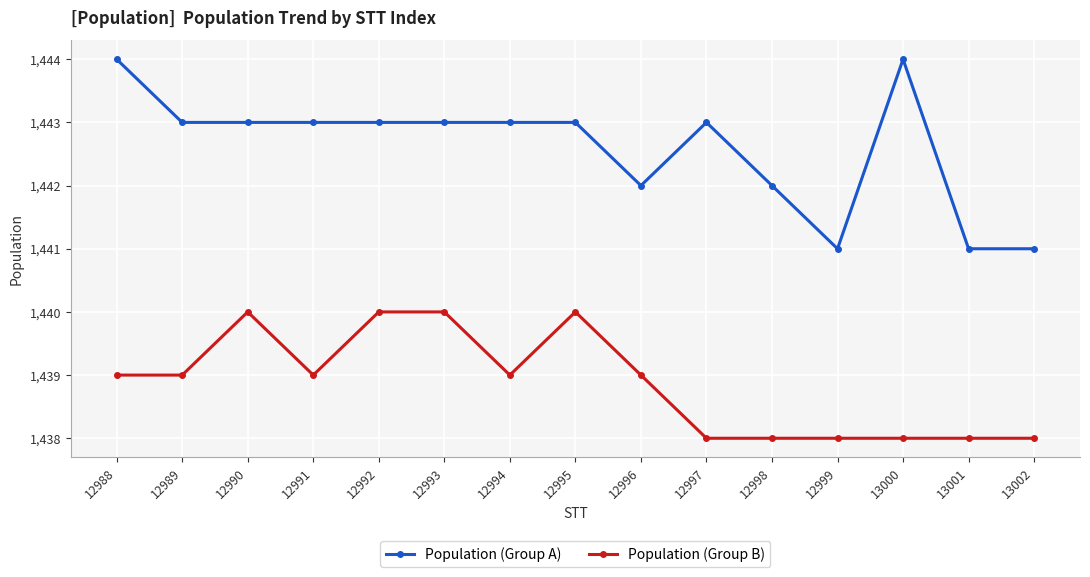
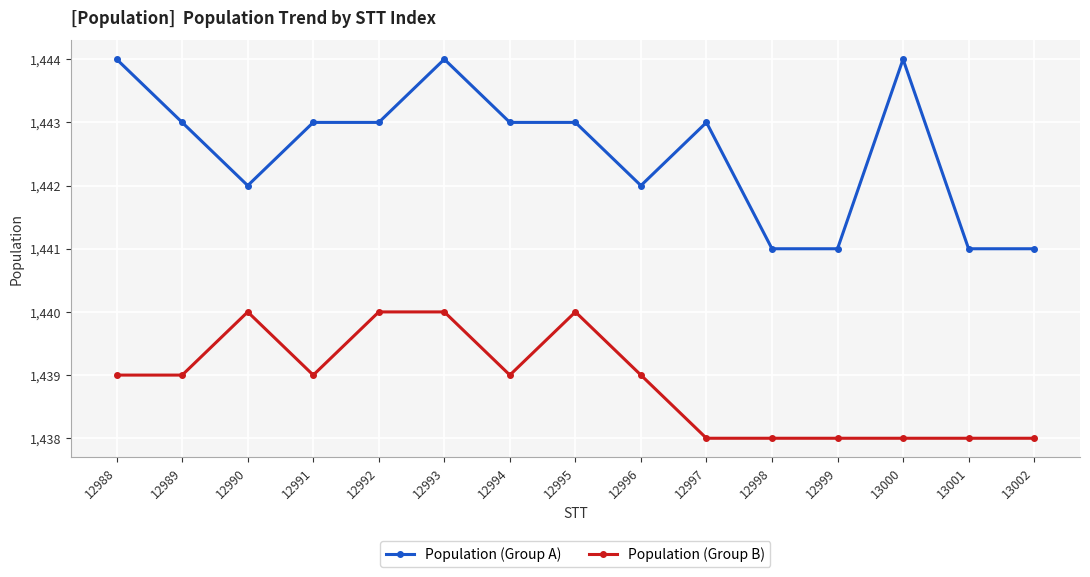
  {
    "Population (Group A)": {
      "12988": "1,444",
      "12989": "1,443",
-     "12990": "1,443",
+     "12990": "1,442",
      "12991": "1,443",
      "12992": "1,443",
-     "12993": "1,443",
+     "12993": "1,444",
      "12994": "1,443",
      "12995": "1,443",
      "12996": "1,442",
      "12997": "1,443",
-     "12998": "1,442",
+     "12998": "1,441",
      "12999": "1,441",
      "13000": "1,444",
      "13001": "1,441",
      "13002": "1,441"
    },
    "Population (Group B)": {
      "12988": "1,439",
      "12989": "1,439",
      "12990": "1,440",
      "12991": "1,439",
      "12992": "1,440",
      "12993": "1,440",
      "12994": "1,439",
      "12995": "1,440",
      "12996": "1,439",
      "12997": "1,438",
      "12998": "1,438",
      "12999": "1,438",
      "13000": "1,438",
      "13001": "1,438",
      "13002": "1,438"
    }
  }
